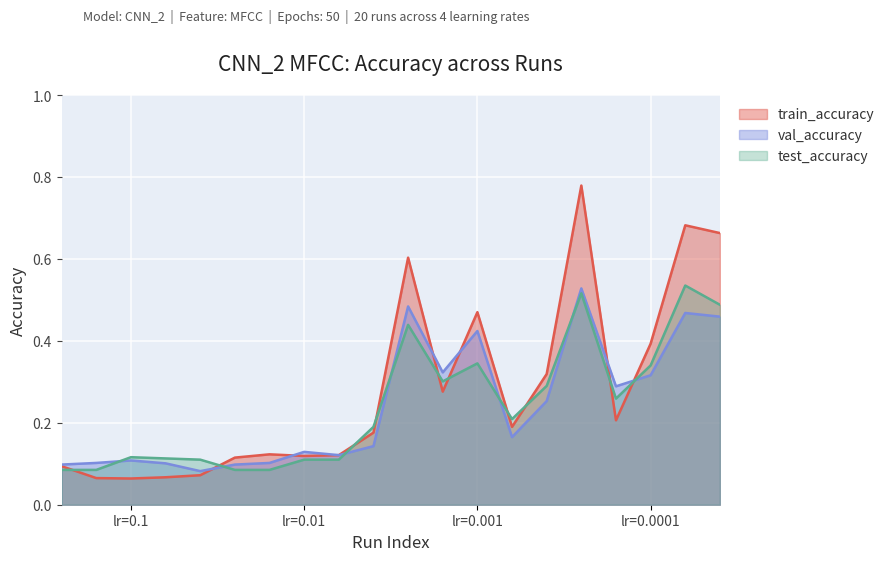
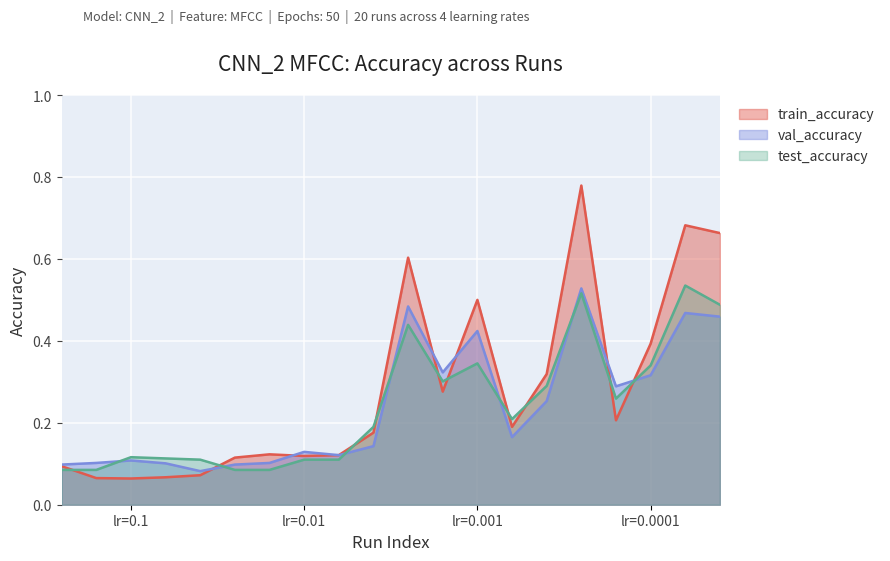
  {
    "train_accuracy": {
      "lr=0.1": 0.06,
      "lr=0.01": 0.12,
-     "lr=0.001": 0.47,
+     "lr=0.001": 0.50,
      "lr=0.0001": 0.39
    }
  }
